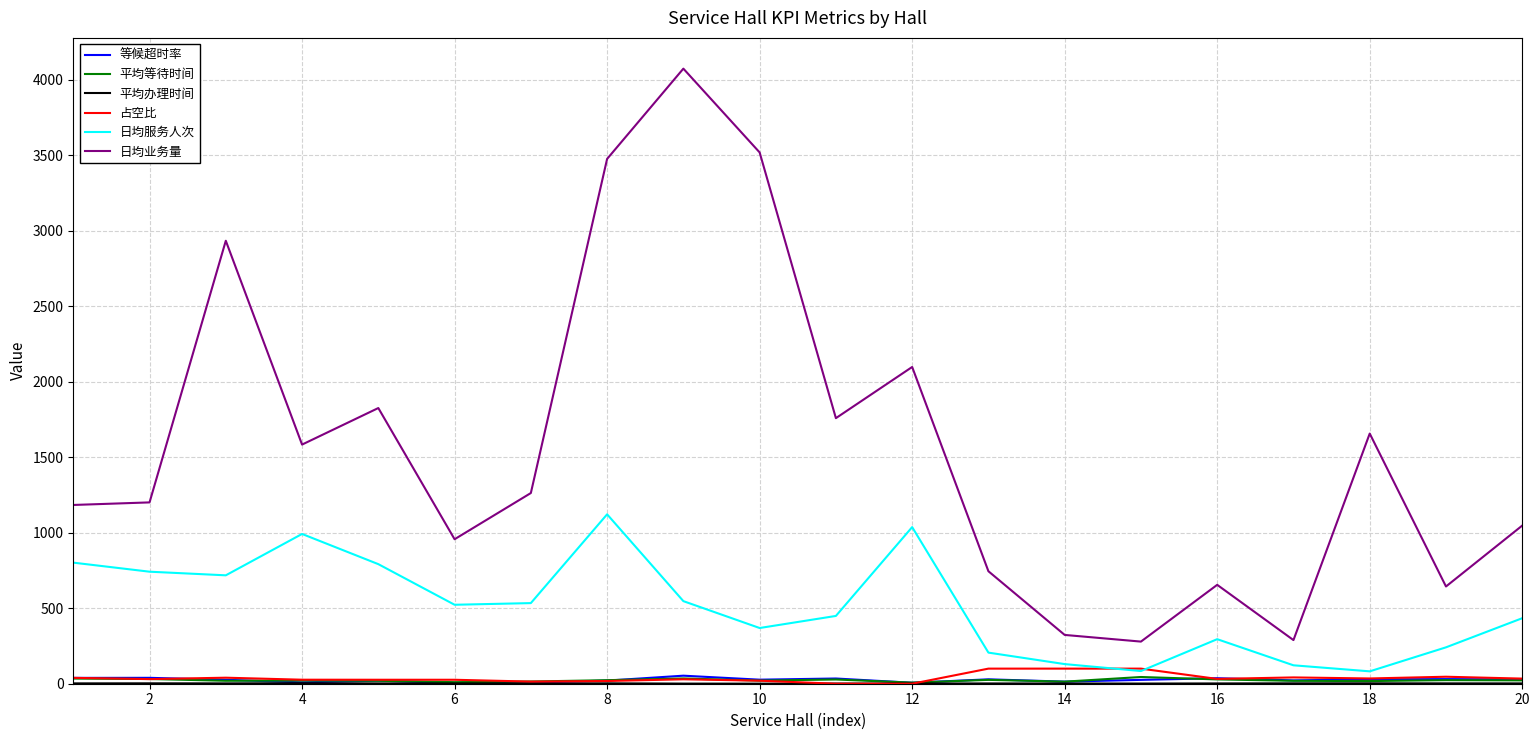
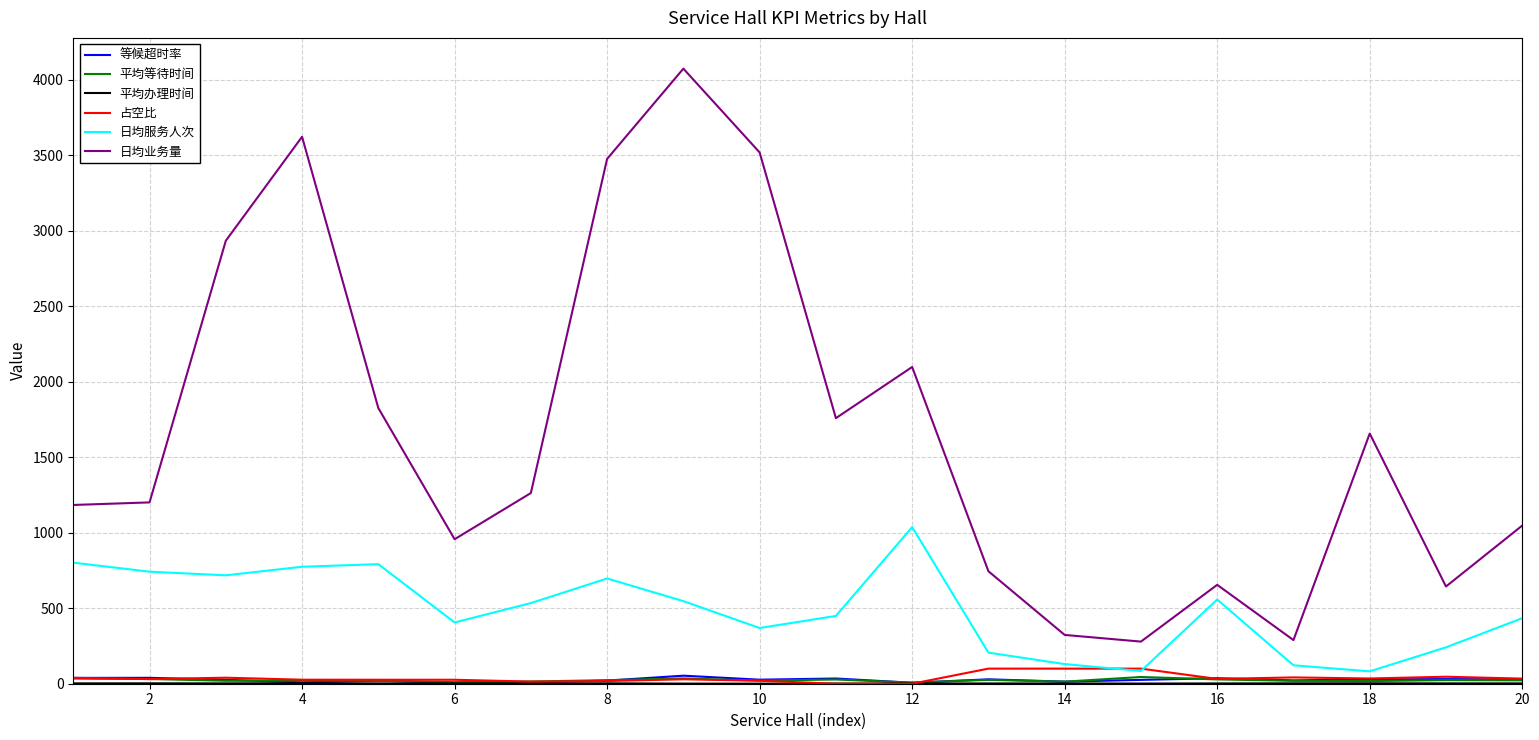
  {
    "平均办理时间": {
      "2": 0,
      "10": 0,
      "16": 0,
      "20": 0
    },
    "占空比": {
      "14": 100
    },
    "日均服务人次": {
      "2": 740,
-     "4": 990,
-     "6": 520,
-     "8": 1120,
+     "4": 770,
+     "6": 410,
+     "8": 700,
      "10": 370,
      "12": 1040,
      "14": 130,
-     "16": 300,
+     "16": 560,
      "18": 80,
      "20": 430
    },
    "日均业务量": {
      "2": 1200,
-     "4": 1580,
+     "4": 3620,
      "6": 960,
      "8": 3480,
      "10": 3520,
      "12": 2100,
      "14": 320,
      "16": 660,
      "18": 1660,
      "20": 1050
    }
  }
